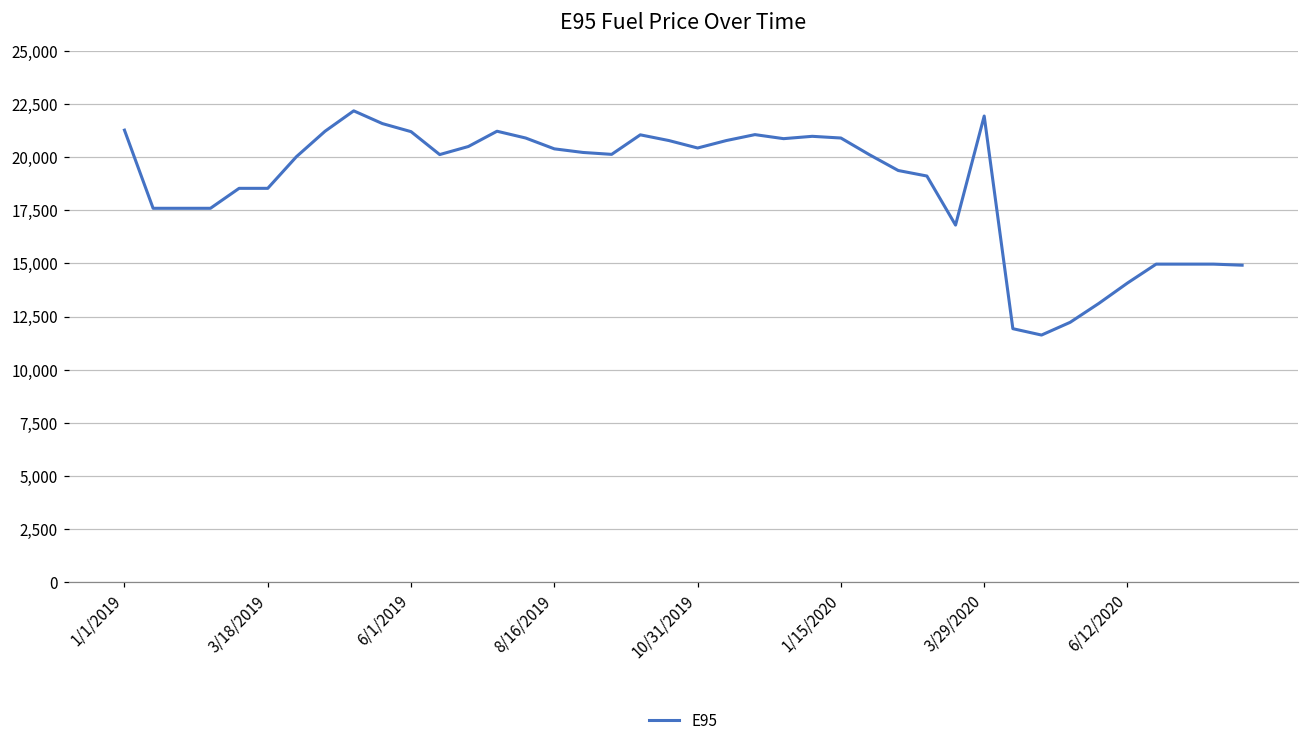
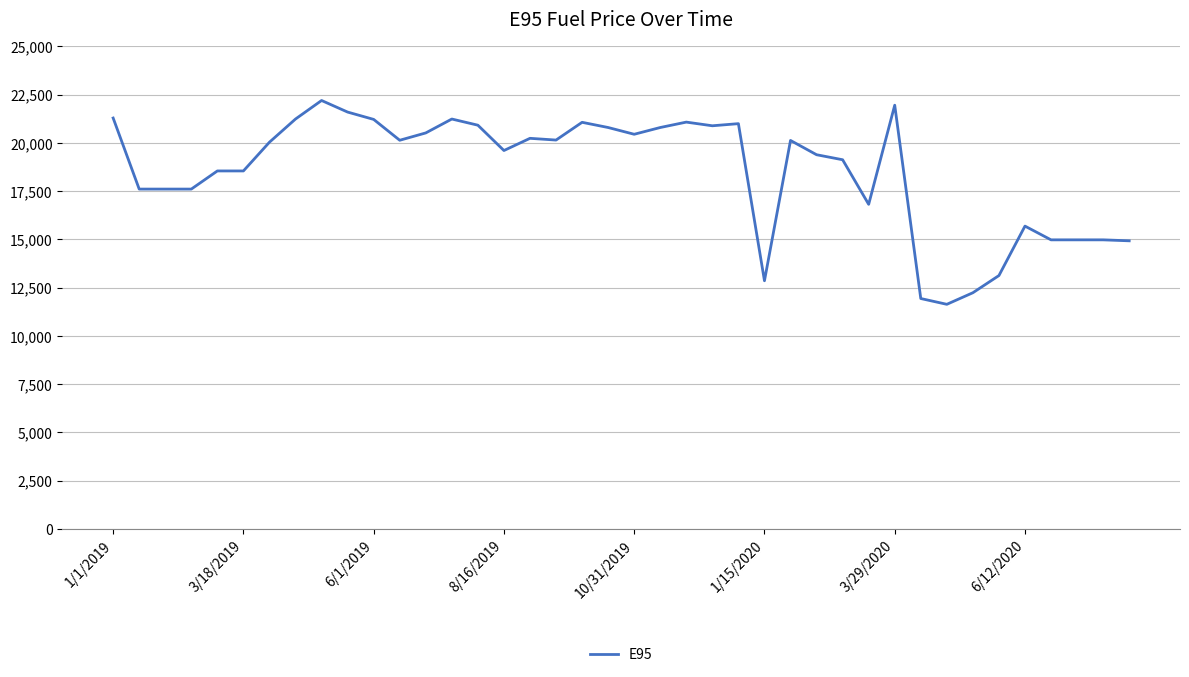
  {
    "1/1/2019": "21,300",
    "3/18/2019": "18,500",
    "6/1/2019": "21,200",
-   "8/16/2019": "20,400",
+   "8/16/2019": "19,600",
    "10/31/2019": "20,400",
-   "1/15/2020": "20,900",
+   "1/15/2020": "12,900",
    "3/29/2020": "21,900",
-   "6/12/2020": "14,100"
+   "6/12/2020": "15,700"
  }
